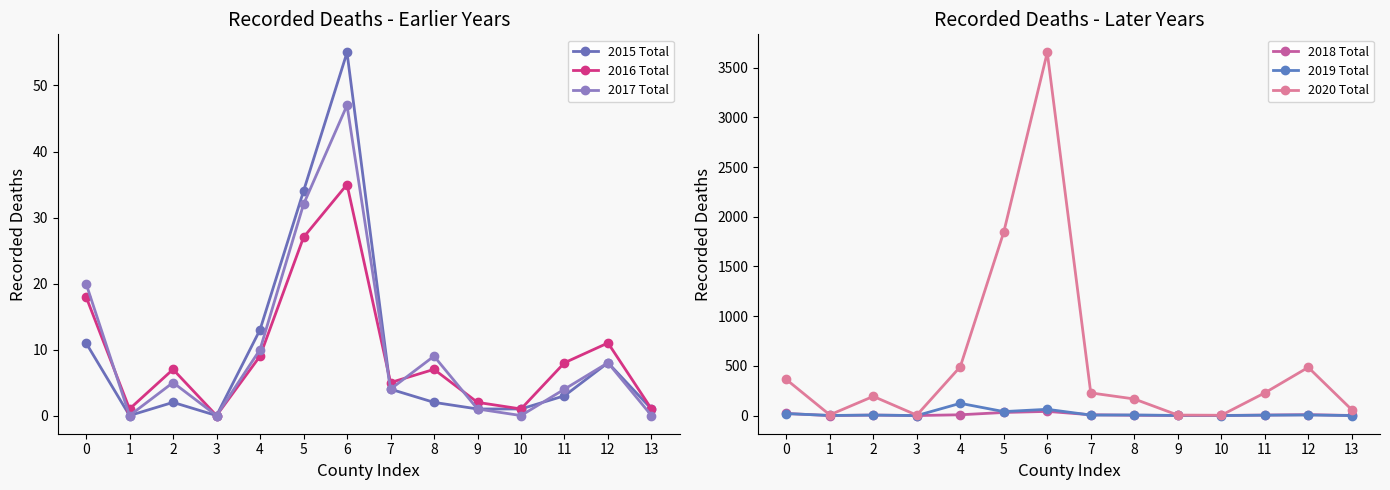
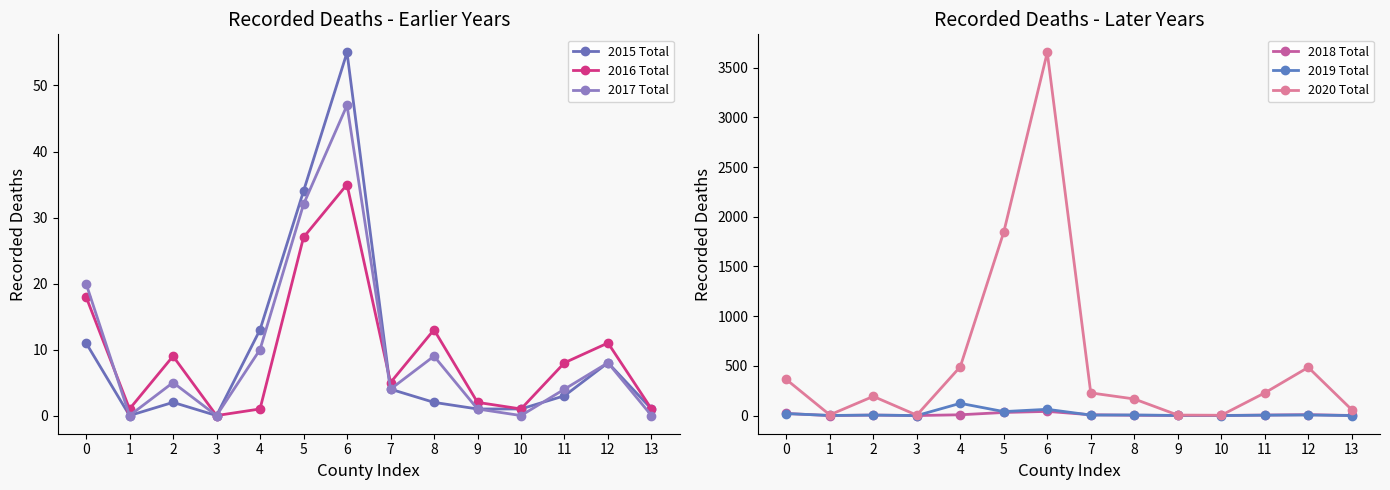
  {
    "Recorded Deaths - Earlier Years": {
      "2016 Total": {
        "0": 18,
        "1": 1,
-       "2": 7,
-       "4": 9,
+       "2": 9,
+       "4": 1,
        "5": 27,
        "6": 35,
        "7": 5,
-       "8": 7,
+       "8": 13,
        "9": 2,
        "11": 8,
        "12": 11
      }
    },
    "Recorded Deaths - Later Years": {
      "2019 Total": {
        "4": 100
      }
    }
  }
